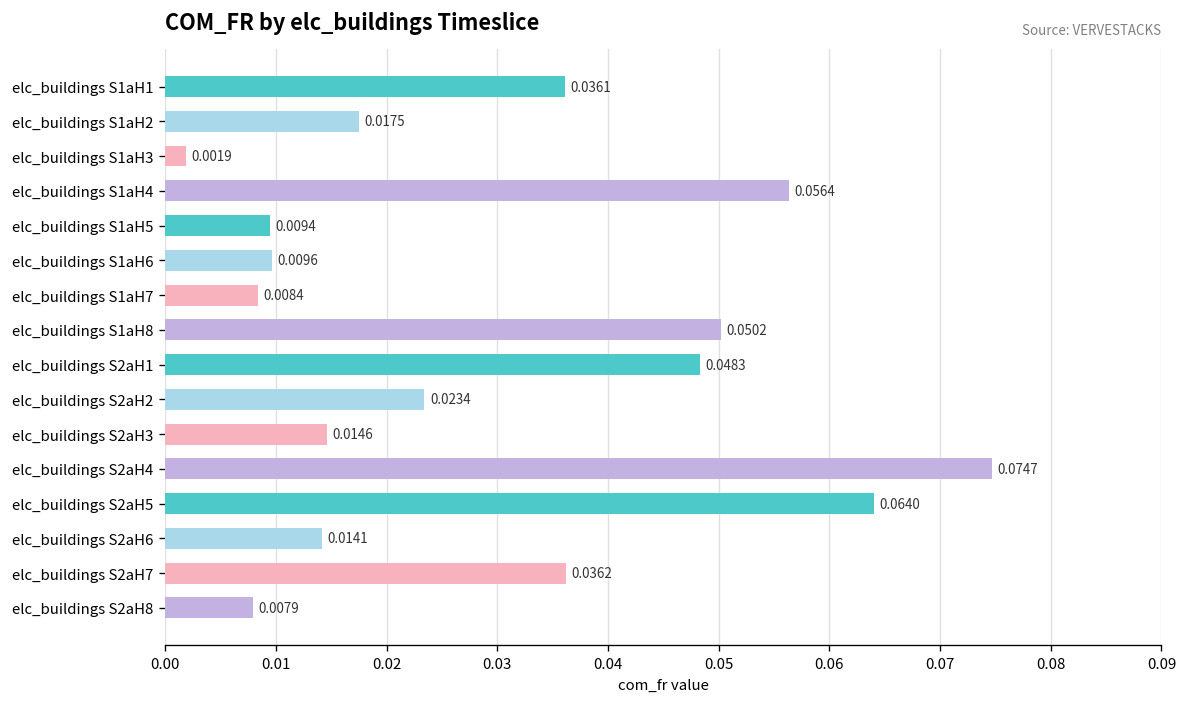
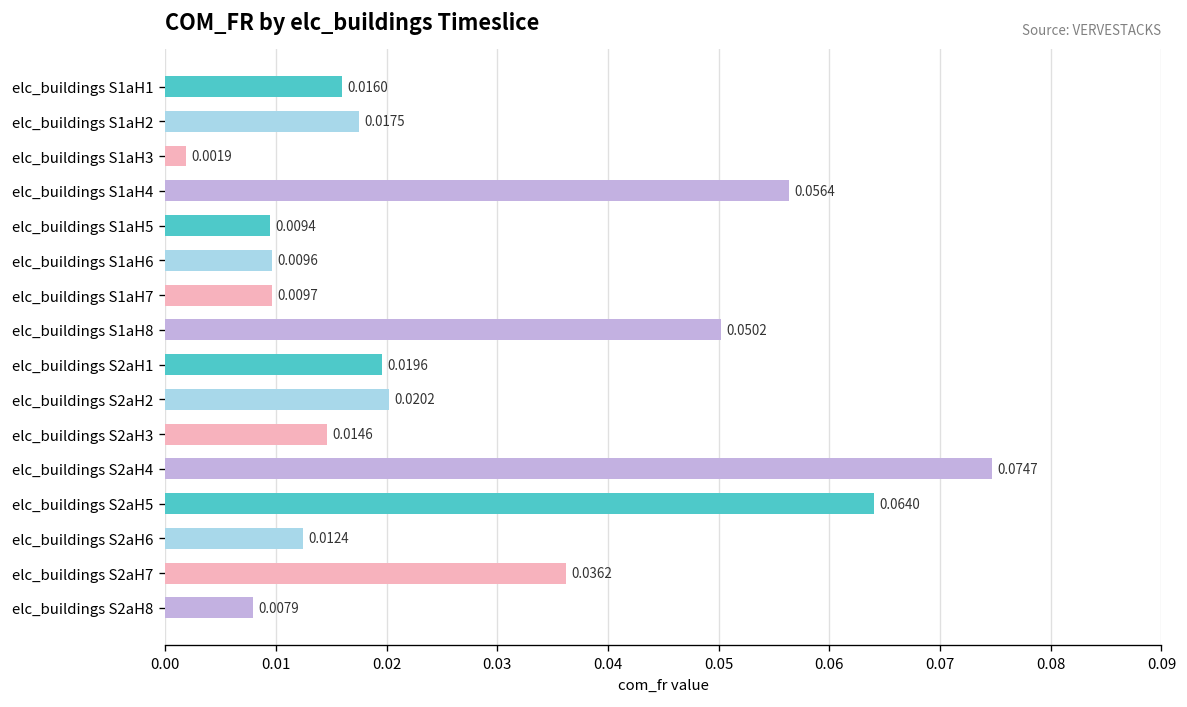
  {
-   "elc_buildings S1aH1": 0.0361,
+   "elc_buildings S1aH1": 0.0160,
    "elc_buildings S1aH2": 0.0175,
    "elc_buildings S1aH3": 0.0019,
    "elc_buildings S1aH4": 0.0564,
    "elc_buildings S1aH5": 0.0094,
    "elc_buildings S1aH6": 0.0096,
-   "elc_buildings S1aH7": 0.0084,
+   "elc_buildings S1aH7": 0.0097,
    "elc_buildings S1aH8": 0.0502,
-   "elc_buildings S2aH1": 0.0483,
-   "elc_buildings S2aH2": 0.0234,
+   "elc_buildings S2aH1": 0.0196,
+   "elc_buildings S2aH2": 0.0202,
    "elc_buildings S2aH3": 0.0146,
    "elc_buildings S2aH4": 0.0747,
    "elc_buildings S2aH5": 0.0640,
-   "elc_buildings S2aH6": 0.0141,
+   "elc_buildings S2aH6": 0.0124,
    "elc_buildings S2aH7": 0.0362,
    "elc_buildings S2aH8": 0.0079
  }
